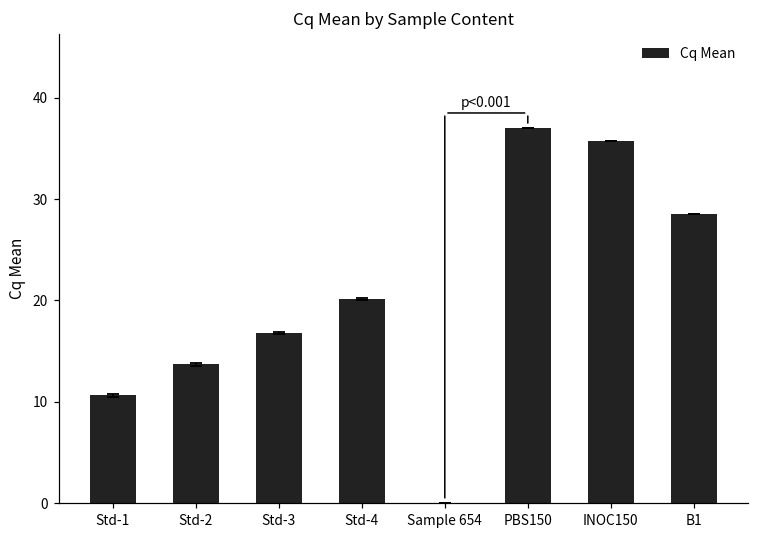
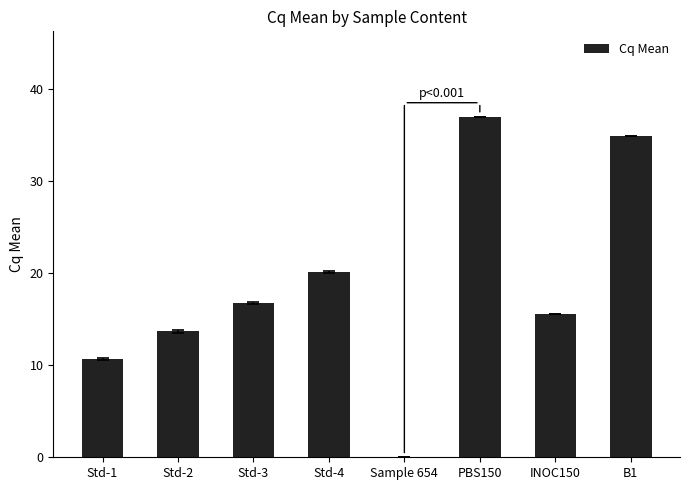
  {
    "Cq Mean": {
      "Std-1": 11,
      "Std-2": 14,
      "Std-3": 17,
      "Std-4": 20,
      "Sample 654": 0,
-     "INOC150": 36,
-     "B1": 29
+     "INOC150": 16,
+     "B1": 35
    }
  }
